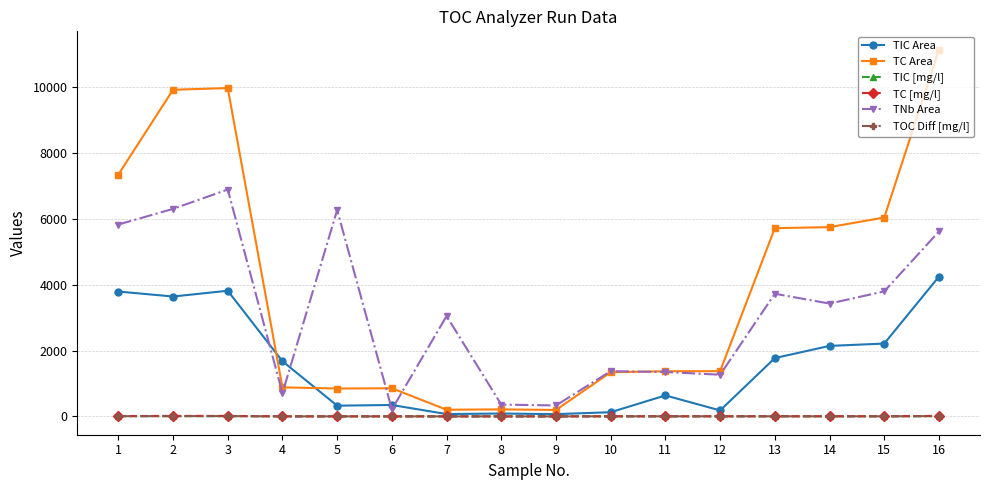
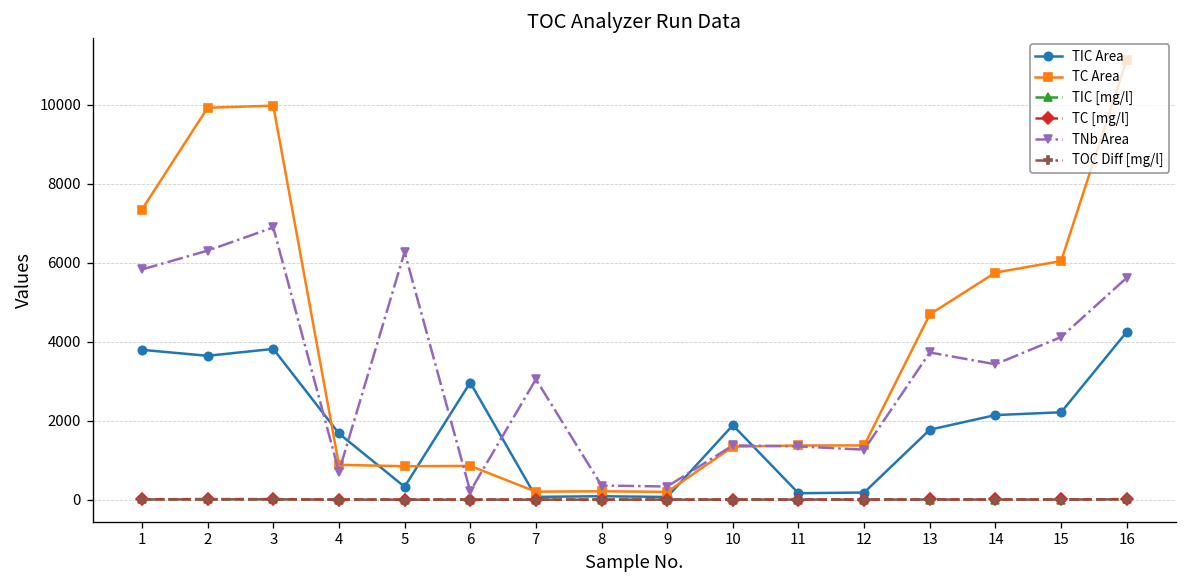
  {
    "TIC Area": {
      "1": 3800,
      "2": 3600,
      "3": 3800,
      "4": 1700,
      "5": 300,
-     "6": 300,
+     "6": 3000,
      "8": 100,
-     "10": 100,
-     "11": 600,
+     "10": 1900,
+     "11": 200,
      "12": 200,
      "13": 1800,
      "14": 2100,
      "15": 2200,
      "16": 4200
    },
    "TC Area": {
      "1": 7300,
      "2": 9900,
      "3": 10000,
      "4": 900,
      "5": 800,
      "6": 900,
      "7": 200,
      "8": 200,
      "9": 200,
      "12": 1400,
-     "13": 5700,
+     "13": 4700,
      "14": 5800,
      "15": 6000
    },
    "TOC Diff [mg/l]": {
      "1": 0,
      "2": 0,
      "3": 0,
      "4": 0,
      "5": 0,
      "6": 0,
      "8": 0,
      "10": 0,
      "11": 0,
      "12": 0,
      "13": 0,
      "14": 0,
      "15": 0,
      "16": 0
    },
    "TNb Area": {
      "1": 5800,
      "2": 6300,
      "3": 6900,
      "4": 700,
      "5": 6300,
      "6": 200,
      "7": 3000,
      "8": 400,
      "9": 300,
      "12": 1300,
      "13": 3700,
      "14": 3400,
-     "15": 3800,
+     "15": 4100,
      "16": 5600
    }
  }
